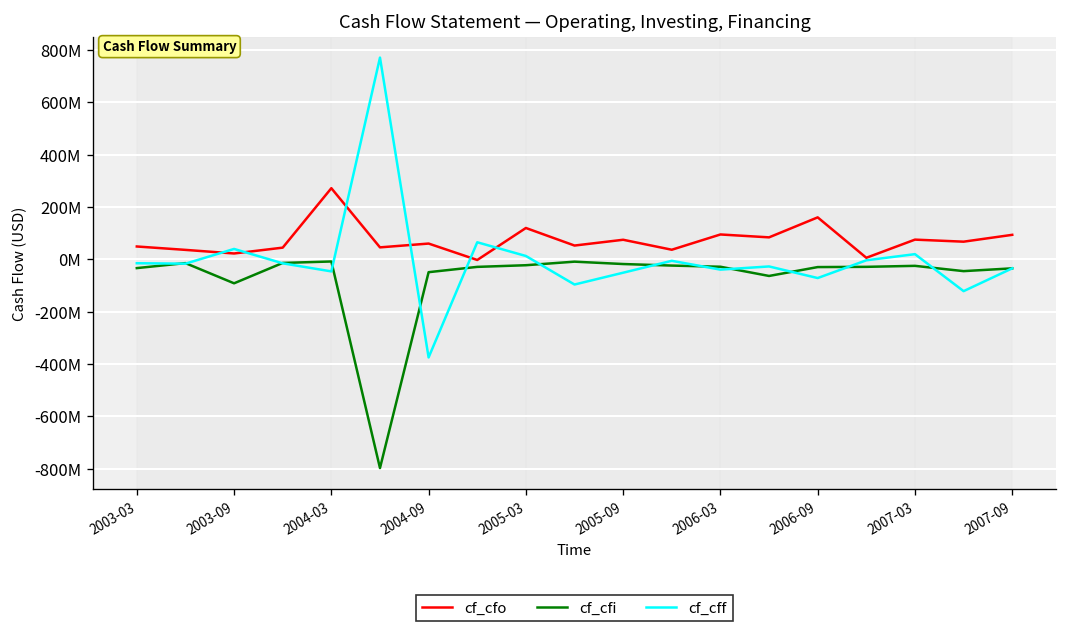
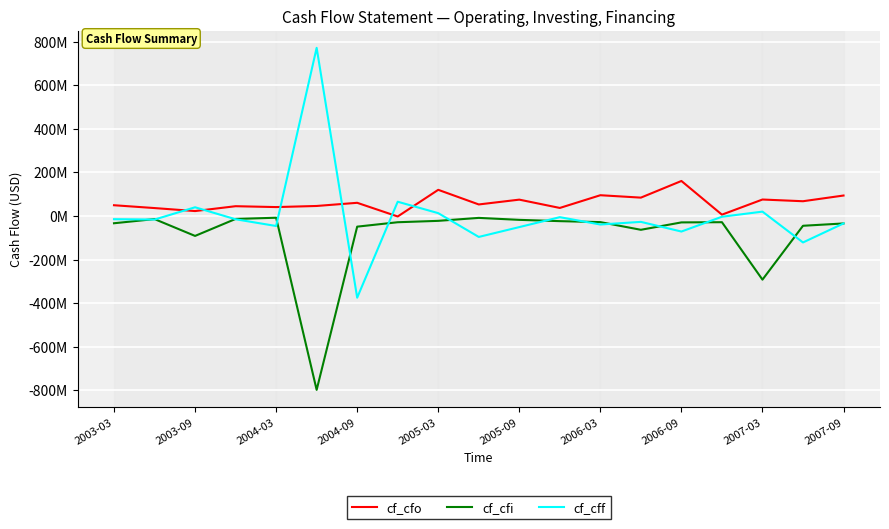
  {
    "cf_cfo": {
      "2003-03": 50000000,
      "2003-09": 20000000,
-     "2004-03": 270000000,
+     "2004-03": 40000000,
      "2004-09": 60000000,
      "2005-03": 120000000,
      "2005-09": 70000000,
      "2006-03": 100000000,
      "2006-09": 160000000,
      "2007-03": 80000000,
      "2007-09": 90000000
    },
    "cf_cfi": {
      "2003-03": -30000000,
      "2003-09": -90000000,
      "2004-03": -10000000,
      "2004-09": -50000000,
      "2005-03": -20000000,
      "2005-09": -20000000,
      "2006-09": -30000000,
-     "2007-03": -20000000
+     "2007-03": -290000000
    },
    "cf_cff": {
      "2003-03": -10000000,
      "2003-09": 40000000,
      "2004-03": -50000000,
      "2004-09": -370000000,
      "2005-03": 10000000,
      "2005-09": -50000000,
      "2006-09": -70000000,
      "2007-03": 20000000
    }
  }
